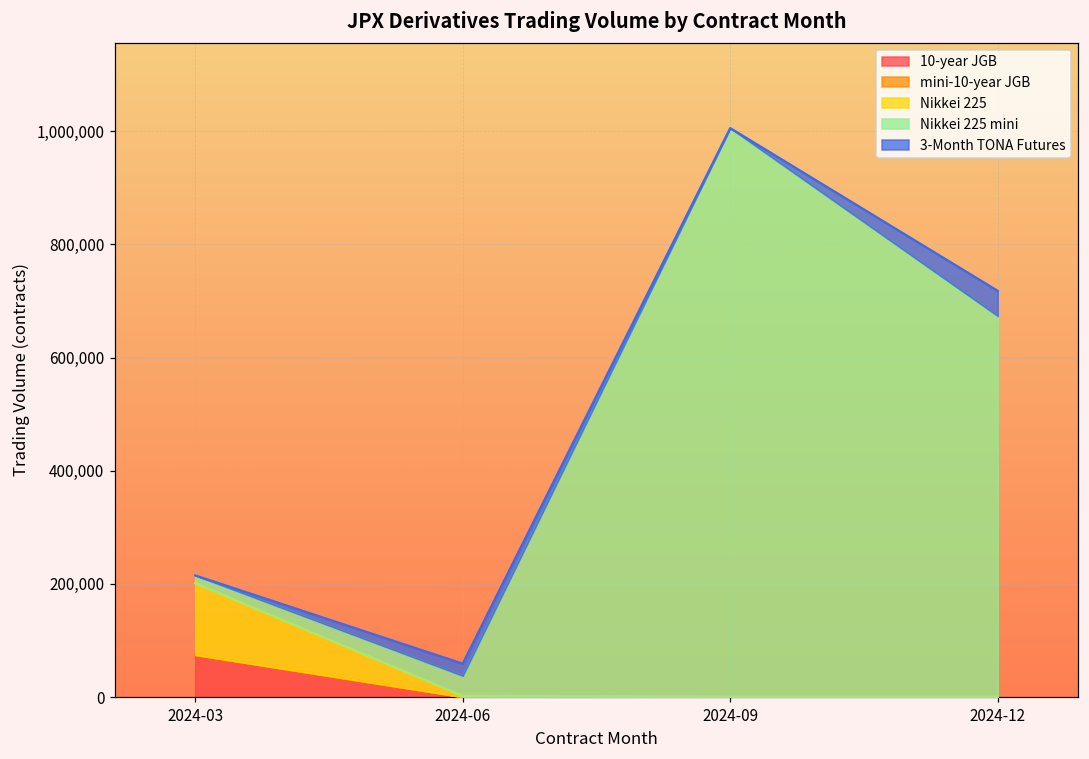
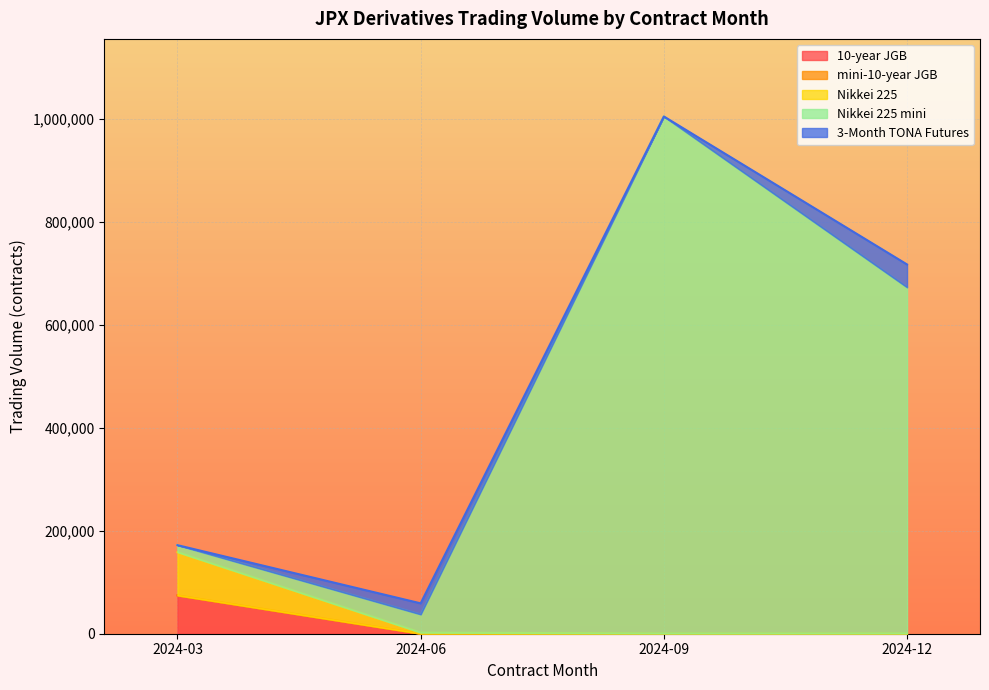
  {
    "mini-10-year JGB": {
      "2024-03": "70,000"
    },
    "Nikkei 225": {
-     "2024-03": "130,000"
+     "2024-03": "80,000"
    },
    "Nikkei 225 mini": {
      "2024-06": "40,000",
      "2024-12": "670,000"
    },
    "3-Month TONA Futures": {
      "2024-06": "20,000",
      "2024-12": "40,000"
    }
  }
